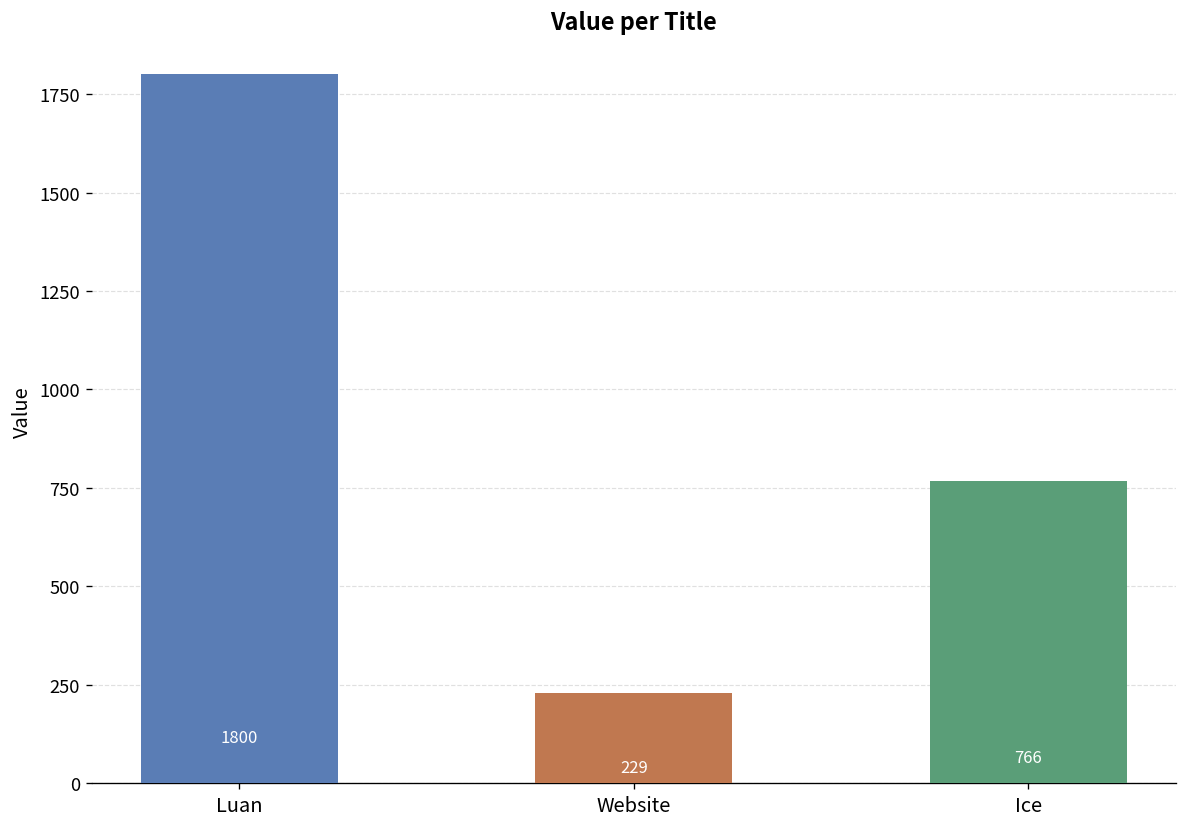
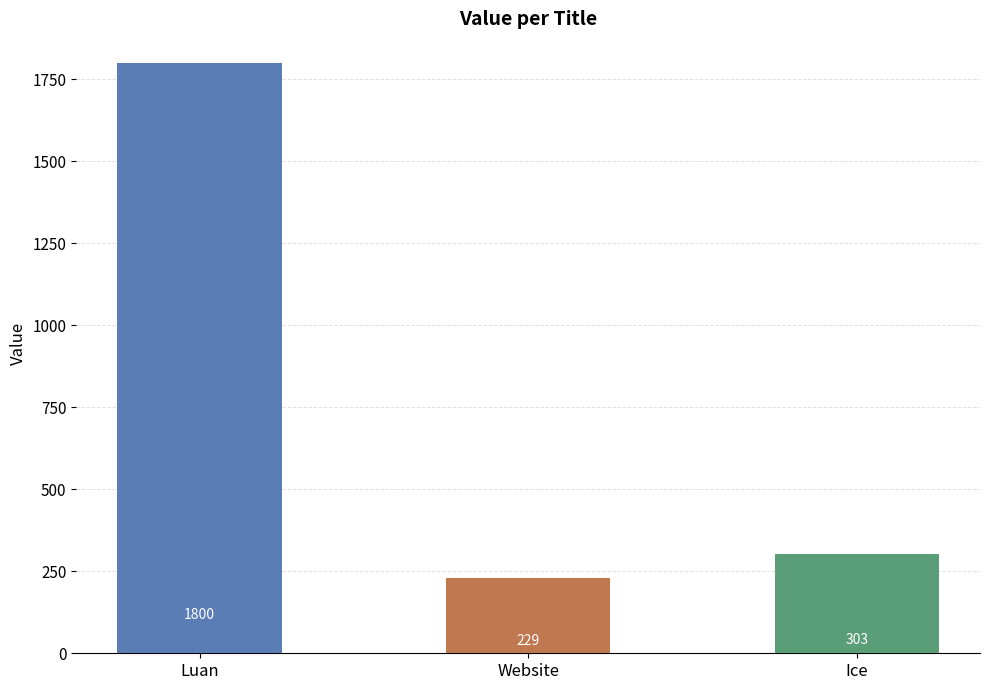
  {
    "Luan": 1800,
    "Website": 229,
-   "Ice": 766
+   "Ice": 303
  }
